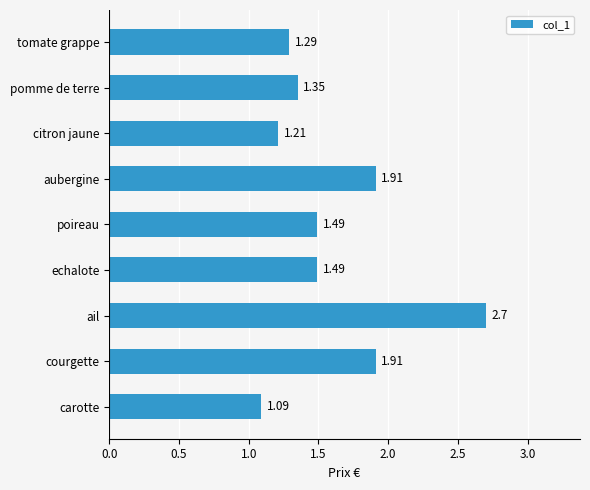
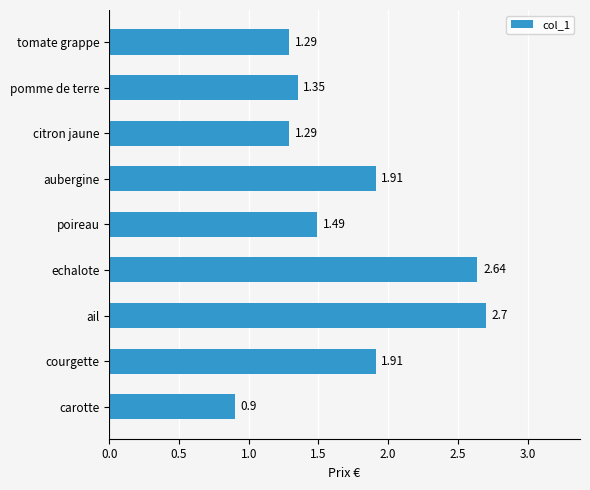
  {
    "tomate grappe": 1.29,
    "pomme de terre": 1.35,
-   "citron jaune": 1.21,
+   "citron jaune": 1.29,
    "aubergine": 1.91,
    "poireau": 1.49,
-   "echalote": 1.49,
+   "echalote": 2.64,
    "ail": 2.7,
    "courgette": 1.91,
-   "carotte": 1.09
+   "carotte": 0.9
  }
